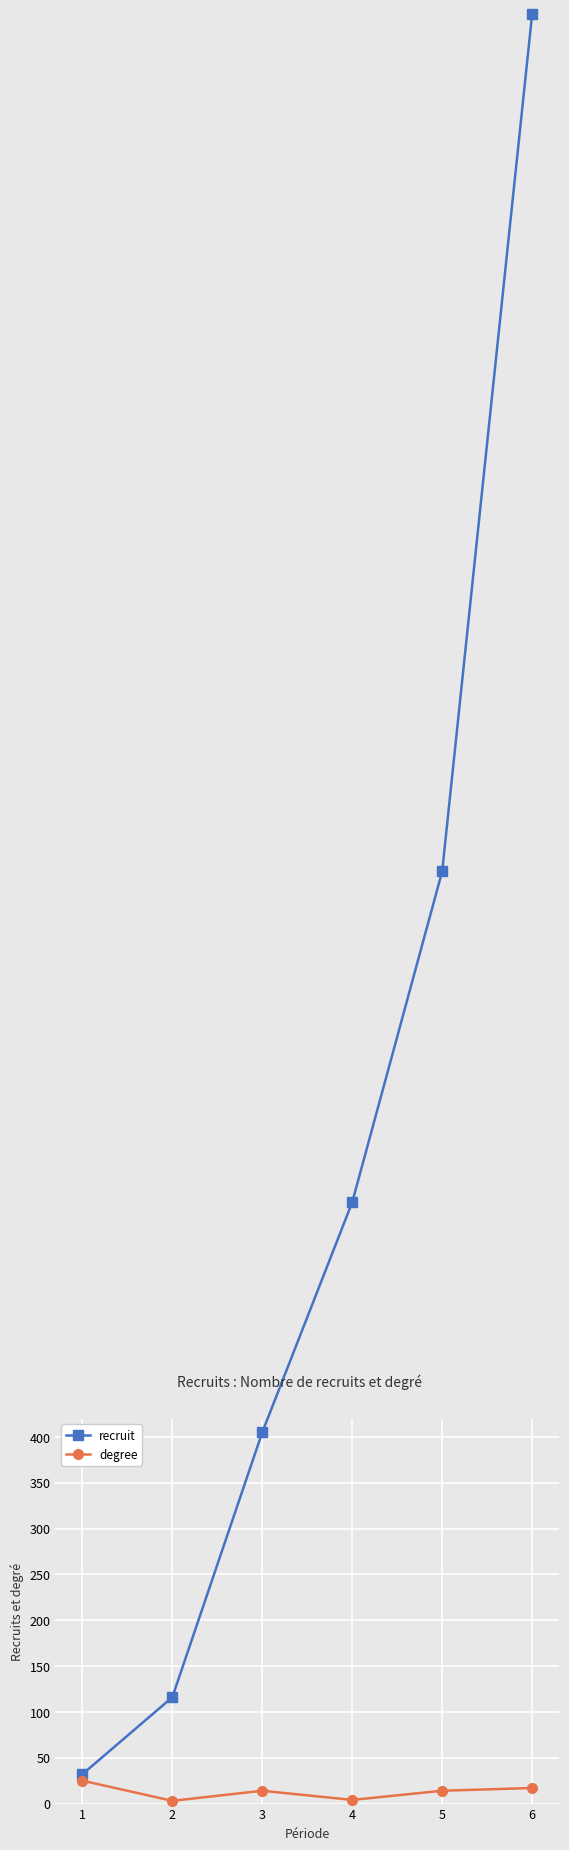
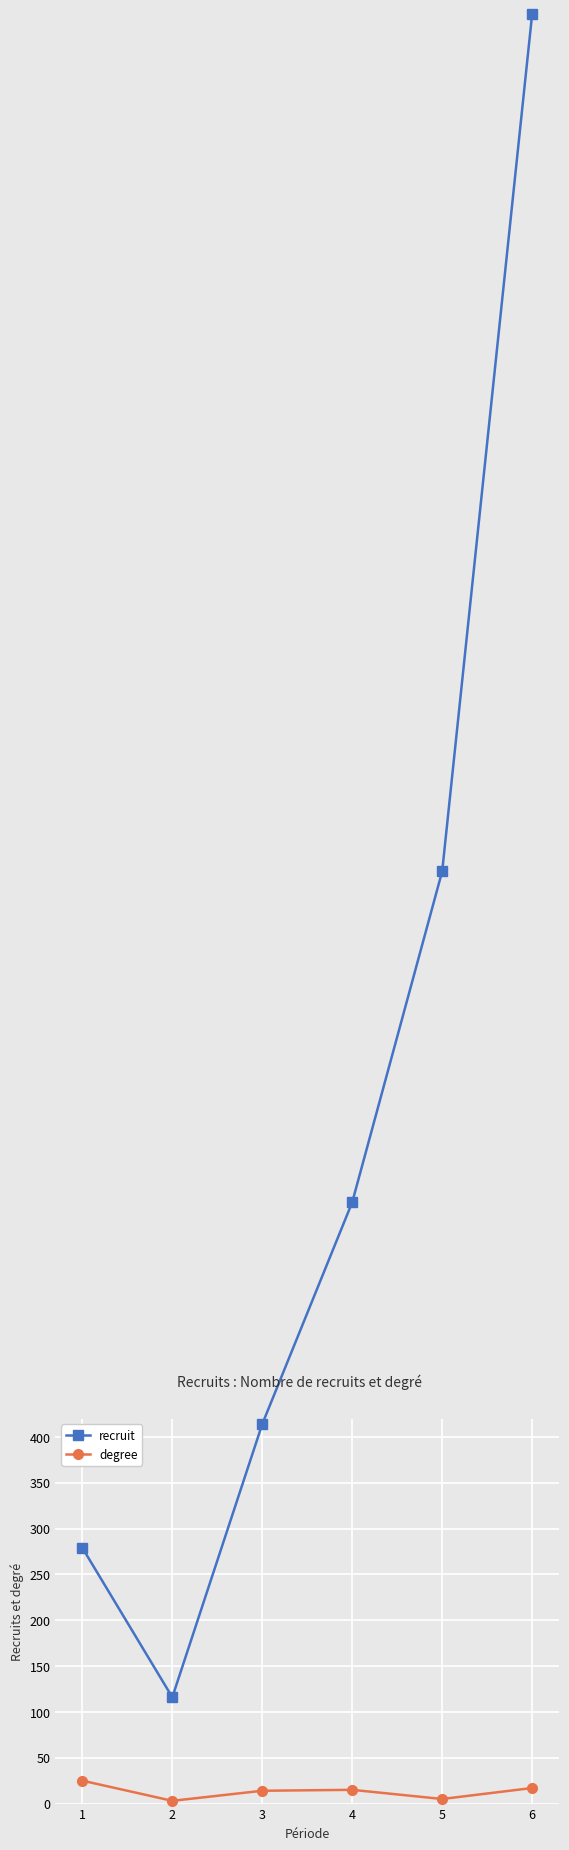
  {
    "recruit": {
-     "1": 30,
+     "1": 280,
      "2": 120,
-     "3": 405
+     "3": 414
    },
    "degree": {
      "1": 30,
      "2": 0,
      "3": 10,
-     "4": 0,
-     "5": 14,
+     "4": 20,
+     "5": 5,
      "6": 20
    }
  }
